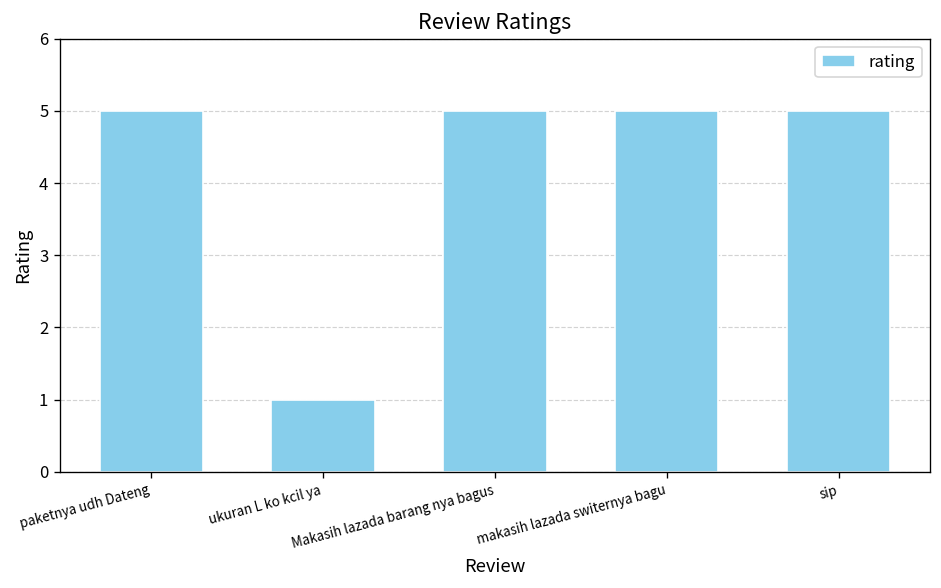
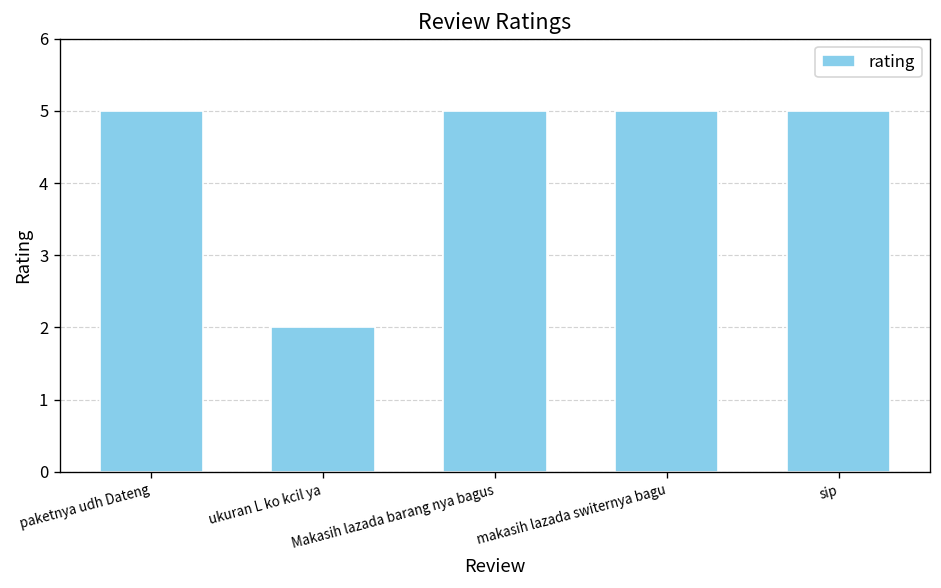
  {
    "paketnya udh Dateng": 5,
-   "ukuran L ko kcil ya": 1,
+   "ukuran L ko kcil ya": 2,
    "Makasih lazada barang nya bagus": 5,
    "makasih lazada switernya bagu": 5,
    "sip": 5
  }
